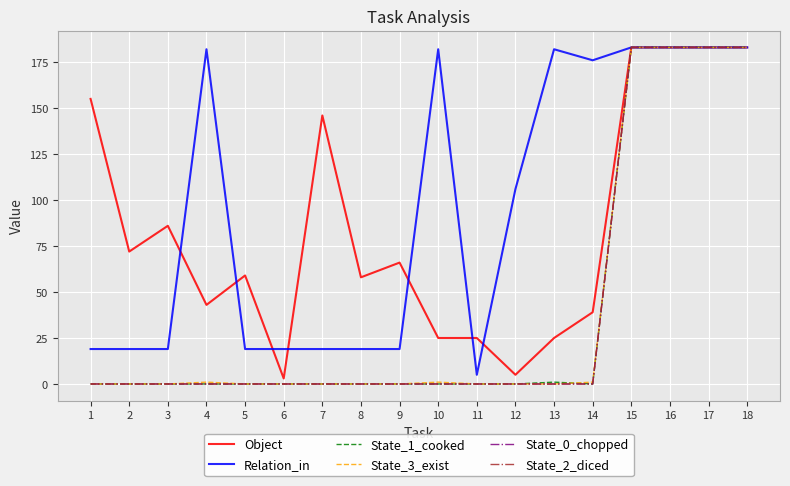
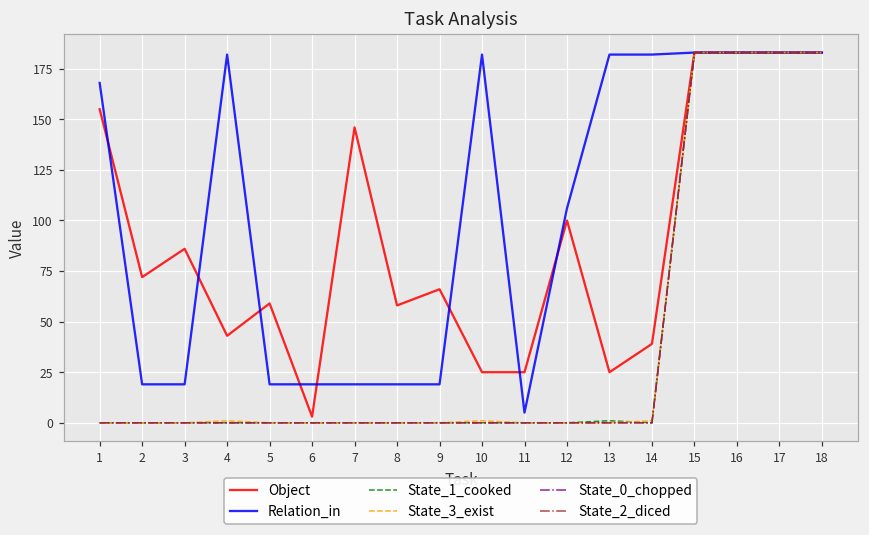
  {
    "Object": {
      "1": 155,
      "2": 72,
      "3": 86,
      "4": 43,
      "5": 59,
      "6": 3,
      "7": 146,
      "8": 58,
      "9": 66,
      "10": 25,
      "11": 25,
-     "12": 5,
+     "12": 100,
      "13": 25,
      "14": 39
    },
    "Relation_in": {
-     "1": 19,
+     "1": 168,
      "2": 19,
      "3": 19,
      "4": 182,
      "5": 19,
      "6": 19,
      "7": 19,
      "8": 19,
      "9": 19,
      "10": 182,
      "11": 5,
      "12": 106,
      "13": 182,
-     "14": 176
+     "14": 182
    }
  }
